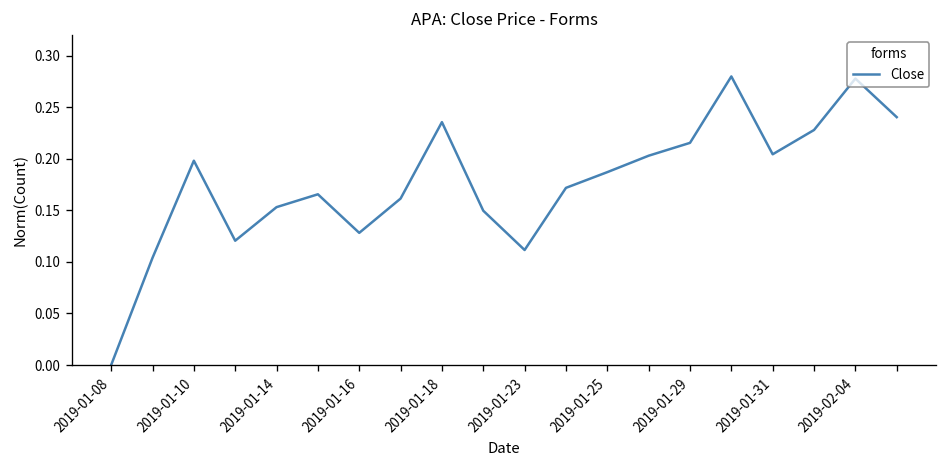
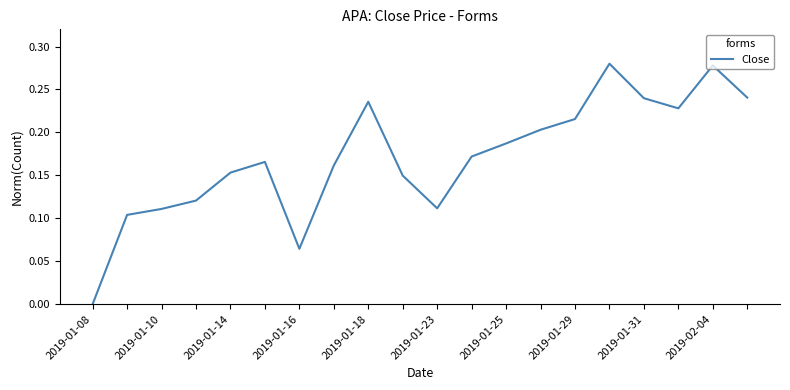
  {
    "2019-01-08": 0.00,
-   "2019-01-10": 0.20,
+   "2019-01-10": 0.11,
    "2019-01-14": 0.15,
-   "2019-01-16": 0.13,
+   "2019-01-16": 0.06,
    "2019-01-18": 0.24,
    "2019-01-23": 0.11,
    "2019-01-25": 0.19,
    "2019-01-29": 0.22,
-   "2019-01-31": 0.20
+   "2019-01-31": 0.24
  }
